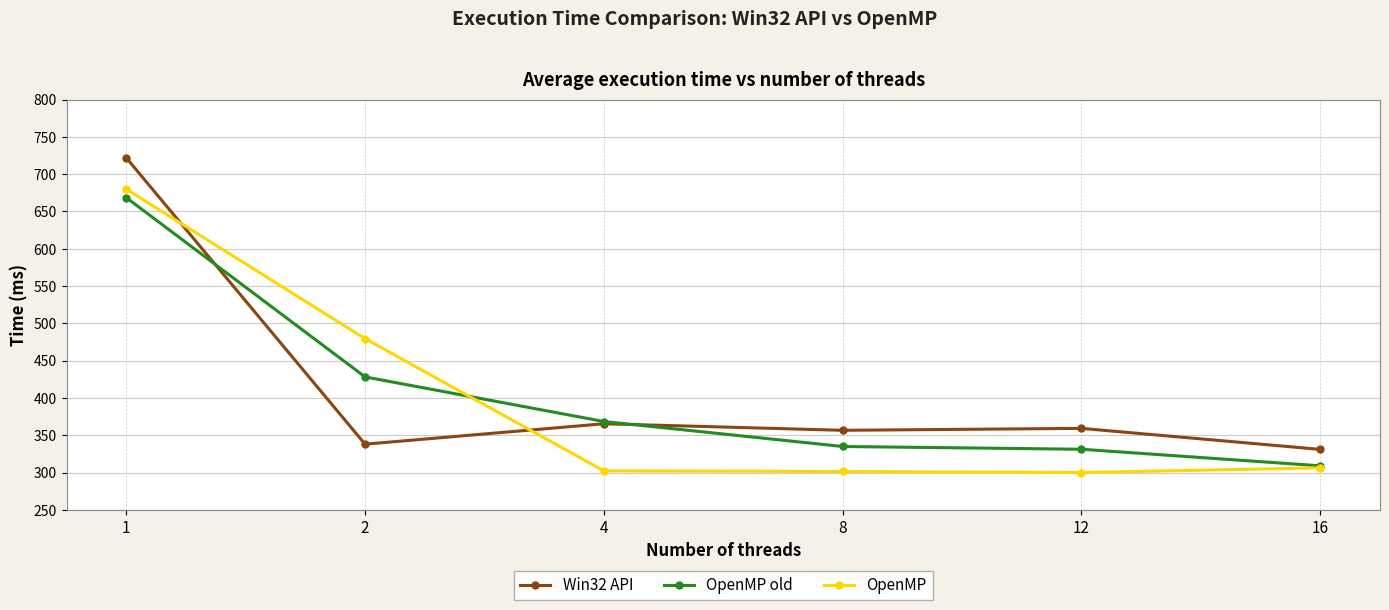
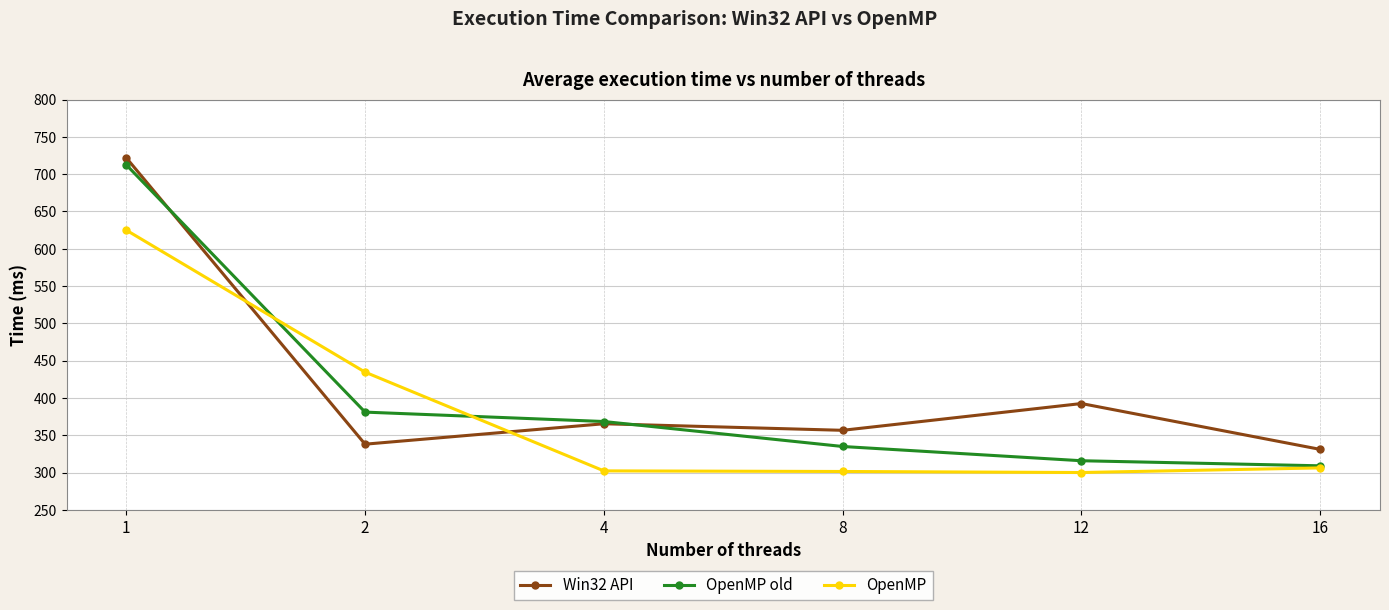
  {
    "Win32 API": {
      "1": 720,
      "2": 340,
      "8": 360,
-     "12": 360,
+     "12": 390,
      "16": 330
    },
    "OpenMP old": {
-     "1": 670,
-     "2": 430,
+     "1": 710,
+     "2": 380,
      "8": 330,
-     "12": 330
+     "12": 320
    },
    "OpenMP": {
-     "1": 680,
-     "2": 480,
+     "1": 630,
+     "2": 430,
      "4": 300,
      "8": 300,
      "12": 300
    }
  }
